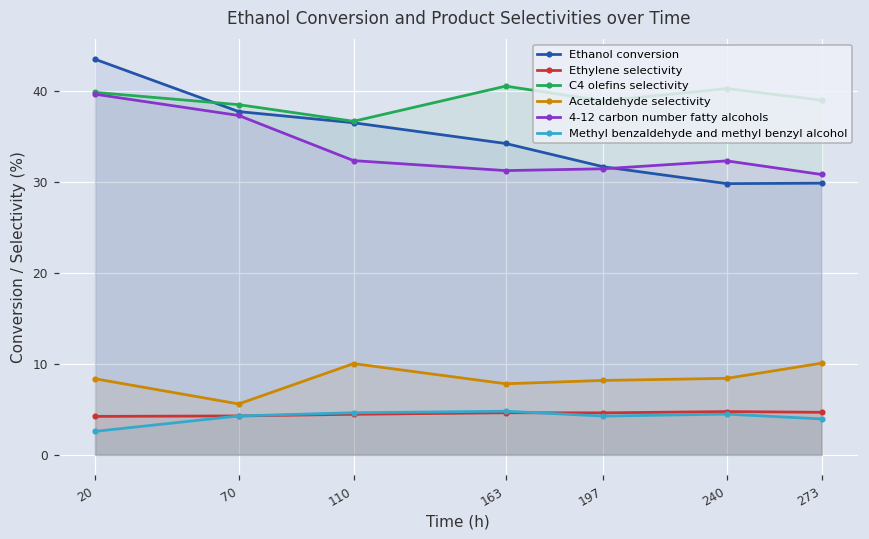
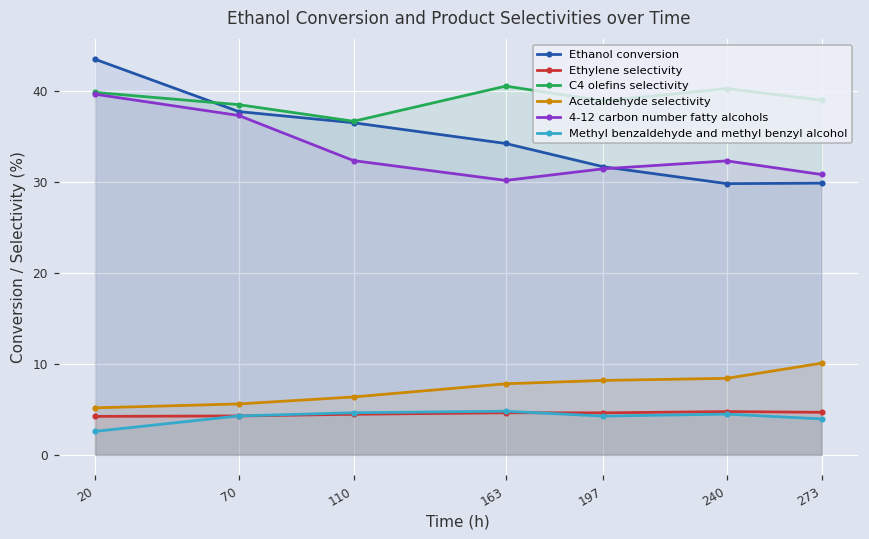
  {
    "Ethanol conversion": {
      "20": 44,
      "70": 38,
      "163": 34,
      "240": 30,
      "273": 30
    },
    "Ethylene selectivity": {
      "20": 4,
      "197": 5,
      "273": 5
    },
    "C4 olefins selectivity": {
      "70": 39,
      "163": 41
    },
    "Acetaldehyde selectivity": {
-     "20": 8,
+     "20": 5,
      "70": 6,
-     "110": 10,
+     "110": 6,
      "163": 8,
      "197": 8,
      "240": 8,
      "273": 10
    },
    "4-12 carbon number fatty alcohols": {
      "70": 37,
      "110": 32,
-     "163": 31,
+     "163": 30,
      "240": 32,
      "273": 31
    },
    "Methyl benzaldehyde and methyl benzyl alcohol": {
      "20": 3,
      "197": 4,
      "273": 4
    }
  }
